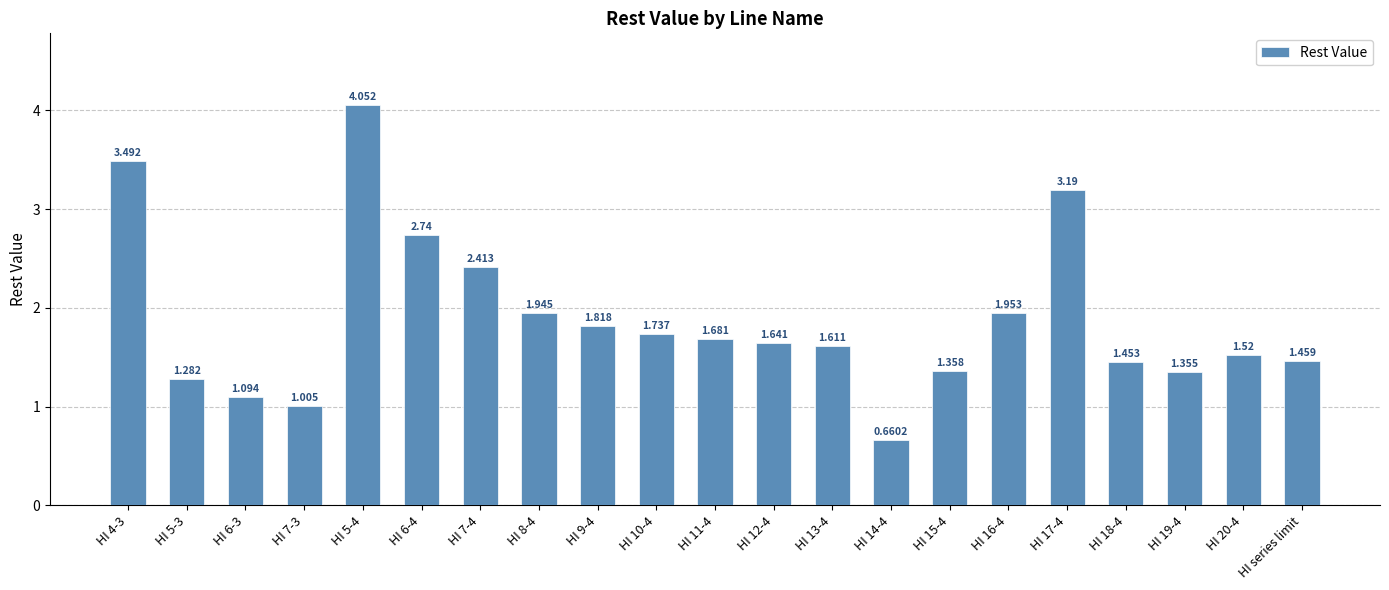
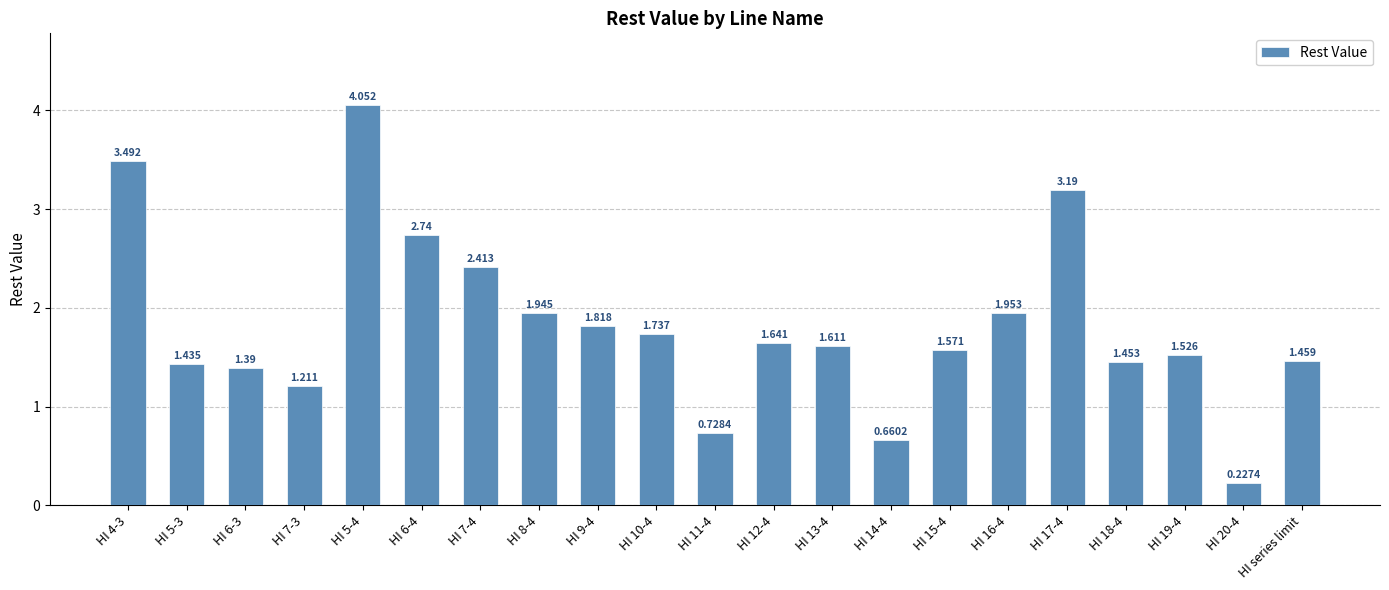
  {
    "HI 4-3": 3.492,
-   "HI 5-3": 1.282,
-   "HI 6-3": 1.094,
-   "HI 7-3": 1.005,
+   "HI 5-3": 1.435,
+   "HI 6-3": 1.39,
+   "HI 7-3": 1.211,
    "HI 5-4": 4.052,
    "HI 6-4": 2.74,
    "HI 7-4": 2.413,
    "HI 8-4": 1.945,
    "HI 9-4": 1.818,
    "HI 10-4": 1.737,
-   "HI 11-4": 1.681,
+   "HI 11-4": 0.7284,
    "HI 12-4": 1.641,
    "HI 13-4": 1.611,
    "HI 14-4": 0.6602,
-   "HI 15-4": 1.358,
+   "HI 15-4": 1.571,
    "HI 16-4": 1.953,
    "HI 17-4": 3.19,
    "HI 18-4": 1.453,
-   "HI 19-4": 1.355,
-   "HI 20-4": 1.52,
+   "HI 19-4": 1.526,
+   "HI 20-4": 0.2274,
    "HI series limit": 1.459
  }
